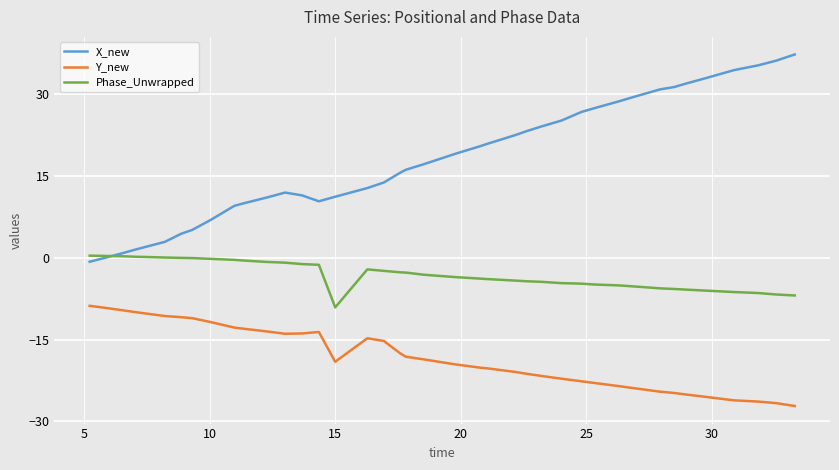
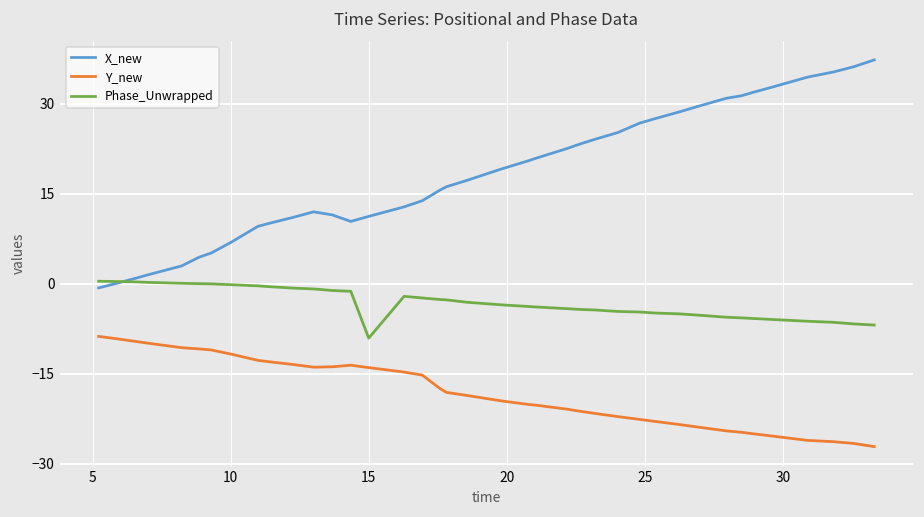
  {
    "X_new": {
      "15": 11
    },
    "Y_new": {
-     "15": -19
+     "15": -14
    },
    "Phase_Unwrapped": {
      "15": -9
    }
  }
